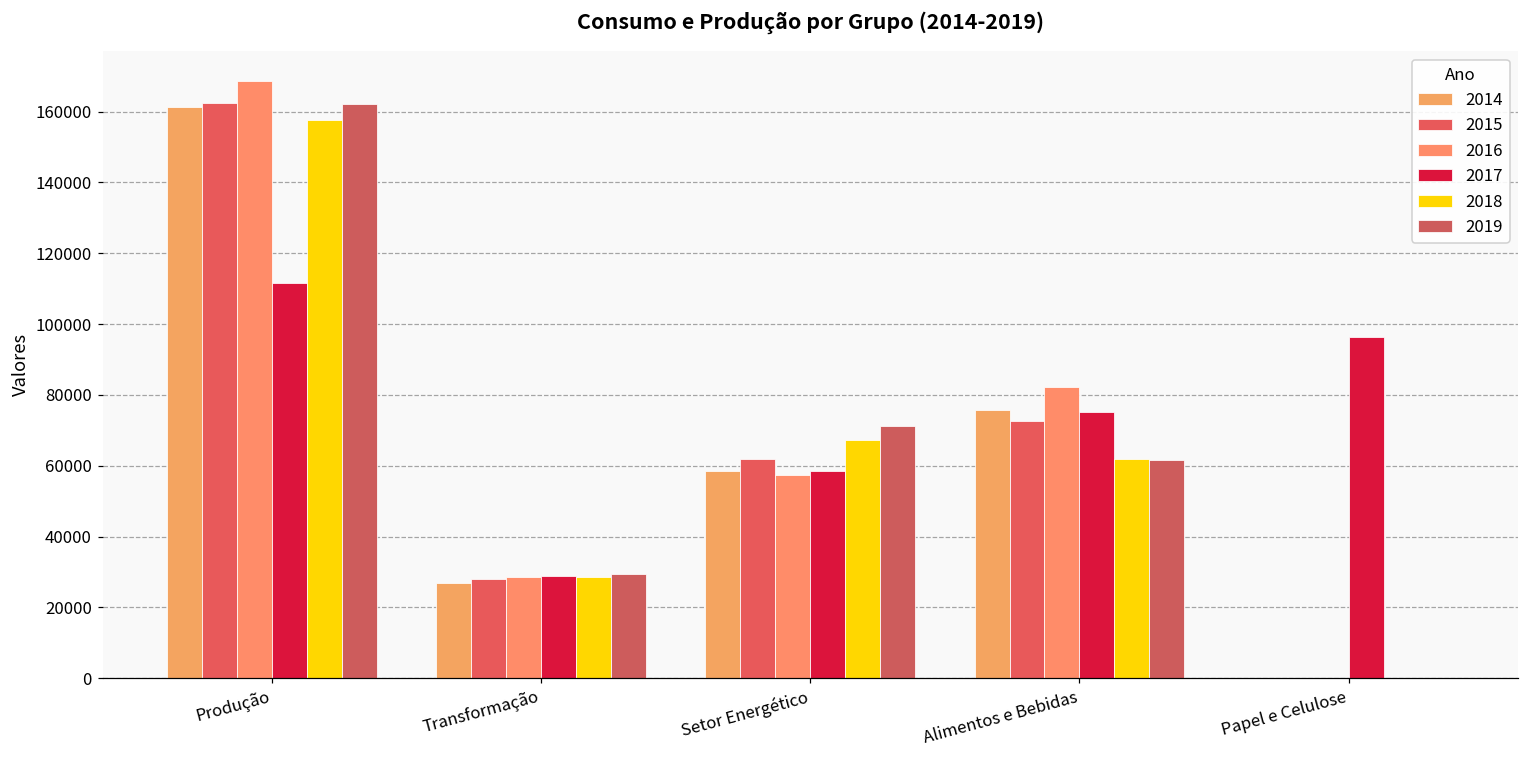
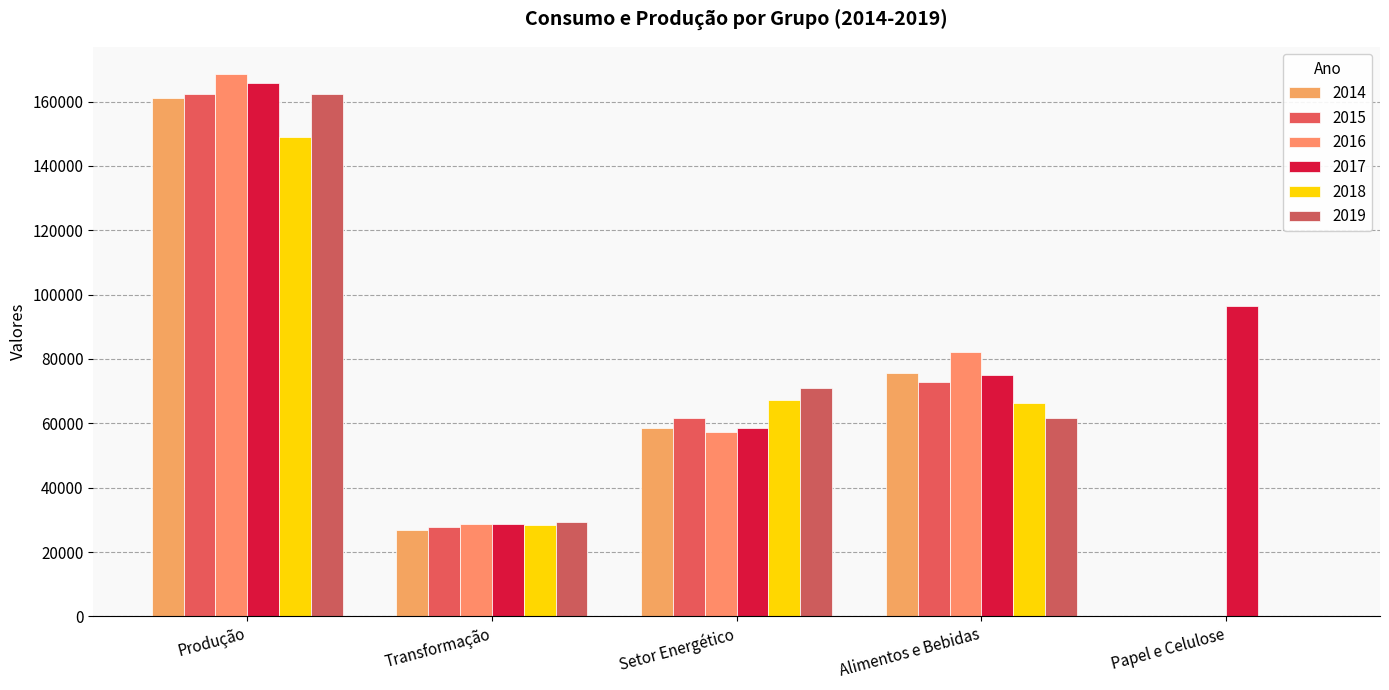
  {
    "2017": {
-     "Produção": 112000,
+     "Produção": 166000,
      "Transformação": 29000,
      "Setor Energético": 59000,
      "Alimentos e Bebidas": 75000,
      "Papel e Celulose": 96000
    },
    "2018": {
-     "Produção": 158000,
+     "Produção": 149000,
      "Transformação": 29000,
      "Setor Energético": 67000,
-     "Alimentos e Bebidas": 62000
+     "Alimentos e Bebidas": 66000
    }
  }
